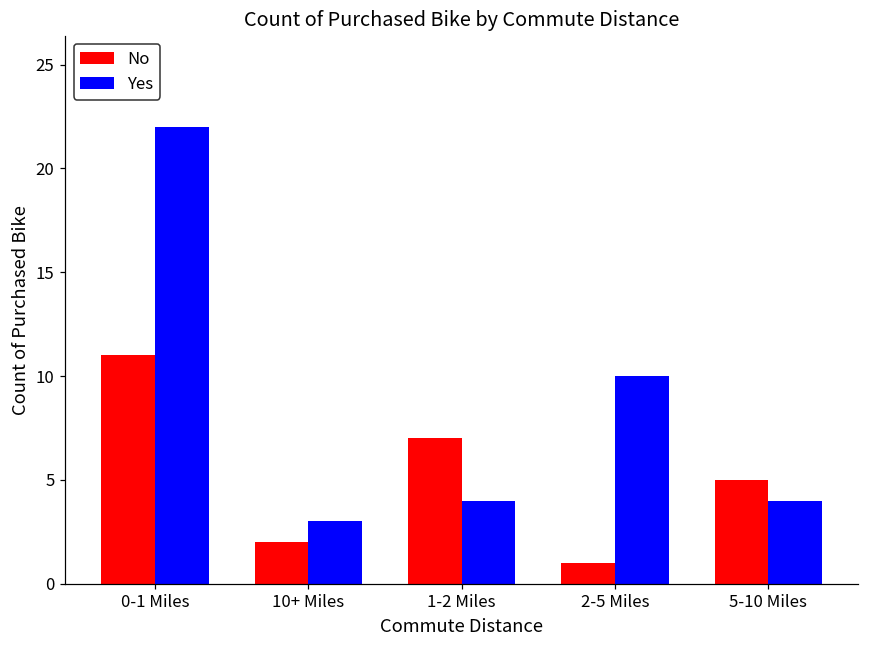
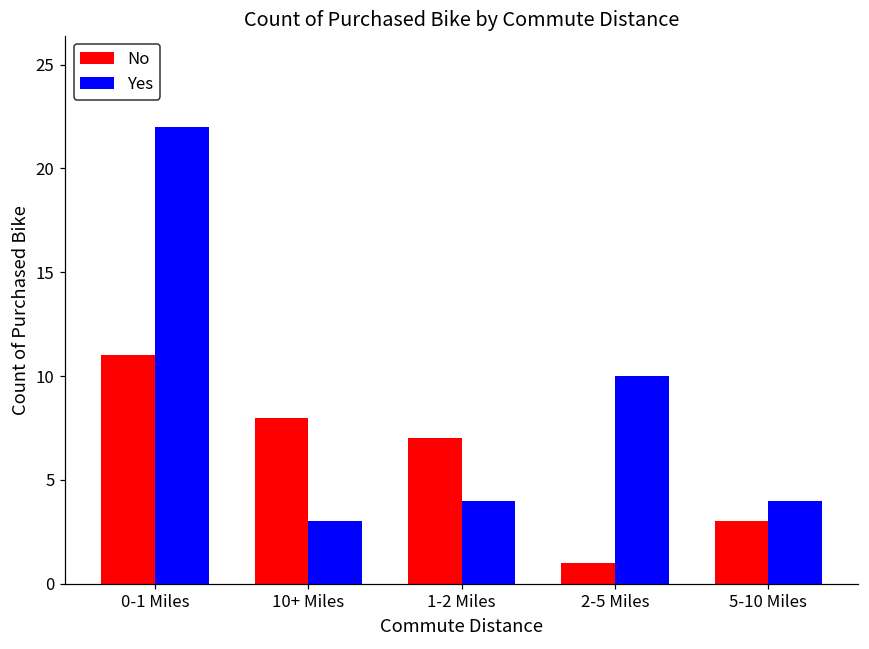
  {
    "No": {
      "0-1 Miles": 11,
-     "10+ Miles": 2,
+     "10+ Miles": 8,
      "1-2 Miles": 7,
      "2-5 Miles": 1,
-     "5-10 Miles": 5
+     "5-10 Miles": 3
    },
    "Yes": {
      "0-1 Miles": 22,
      "10+ Miles": 3,
      "1-2 Miles": 4,
      "2-5 Miles": 10,
      "5-10 Miles": 4
    }
  }
